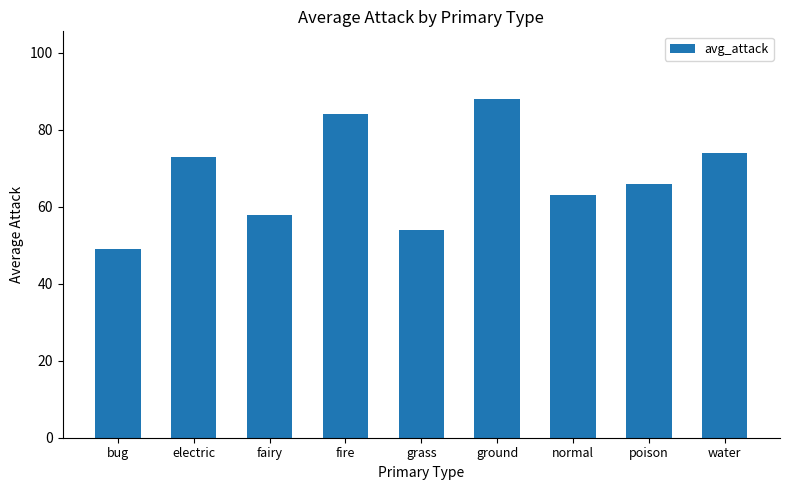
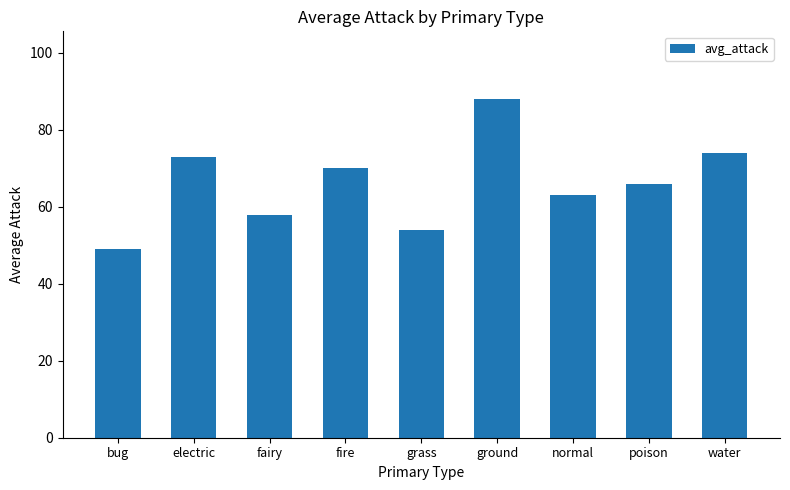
  {
    "bug": 49,
    "electric": 73,
    "fairy": 58,
-   "fire": 84,
+   "fire": 70,
    "grass": 54,
    "ground": 88,
    "normal": 63,
    "poison": 66,
    "water": 74
  }
